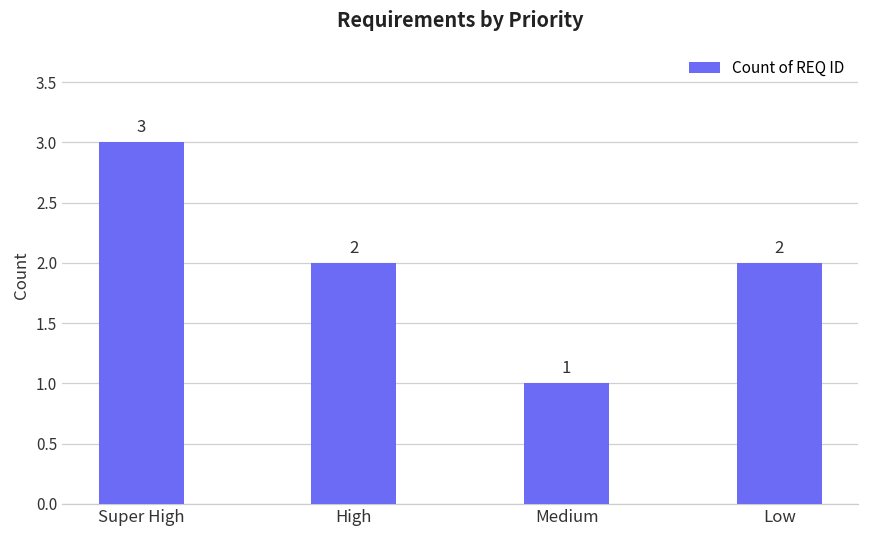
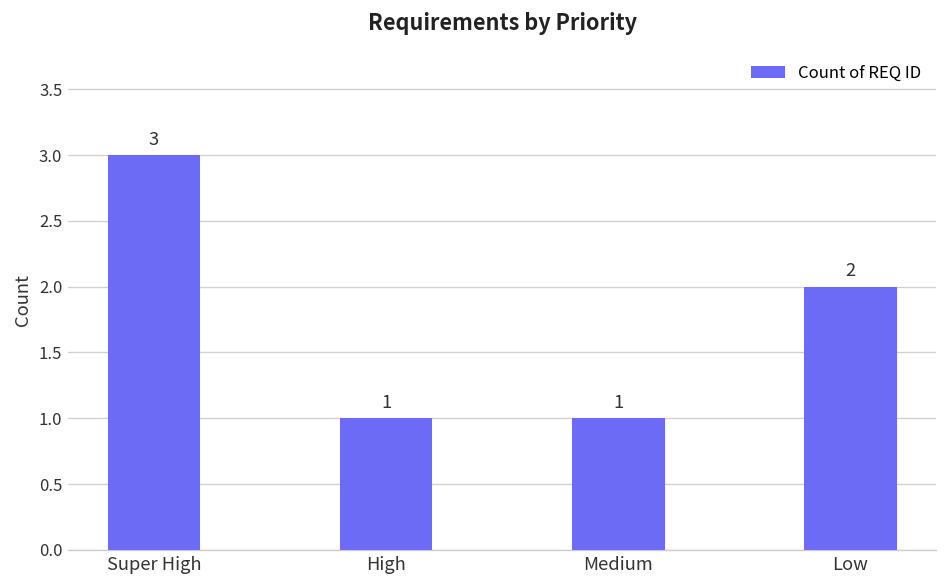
  {
    "Super High": 3,
-   "High": 2,
+   "High": 1,
    "Medium": 1,
    "Low": 2
  }
